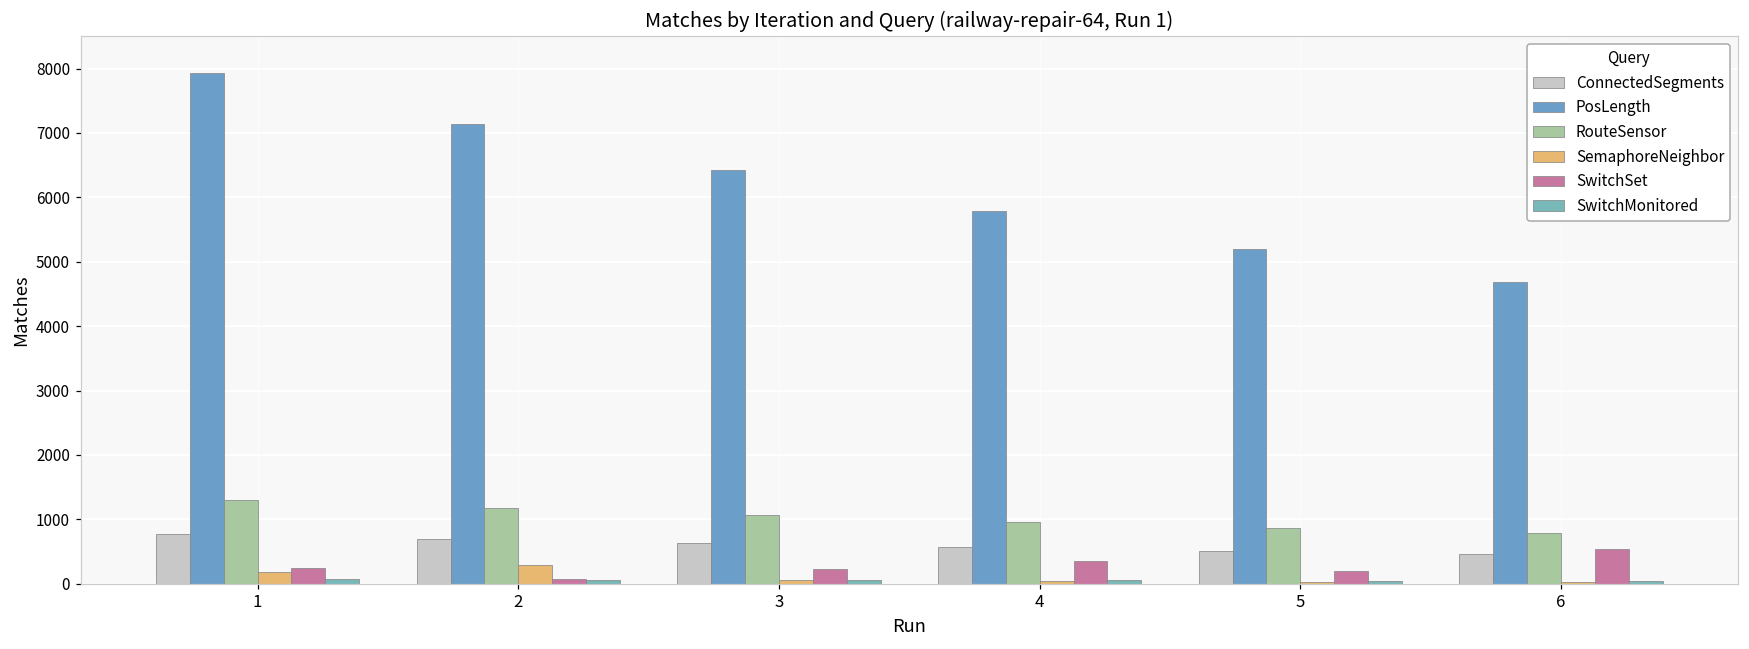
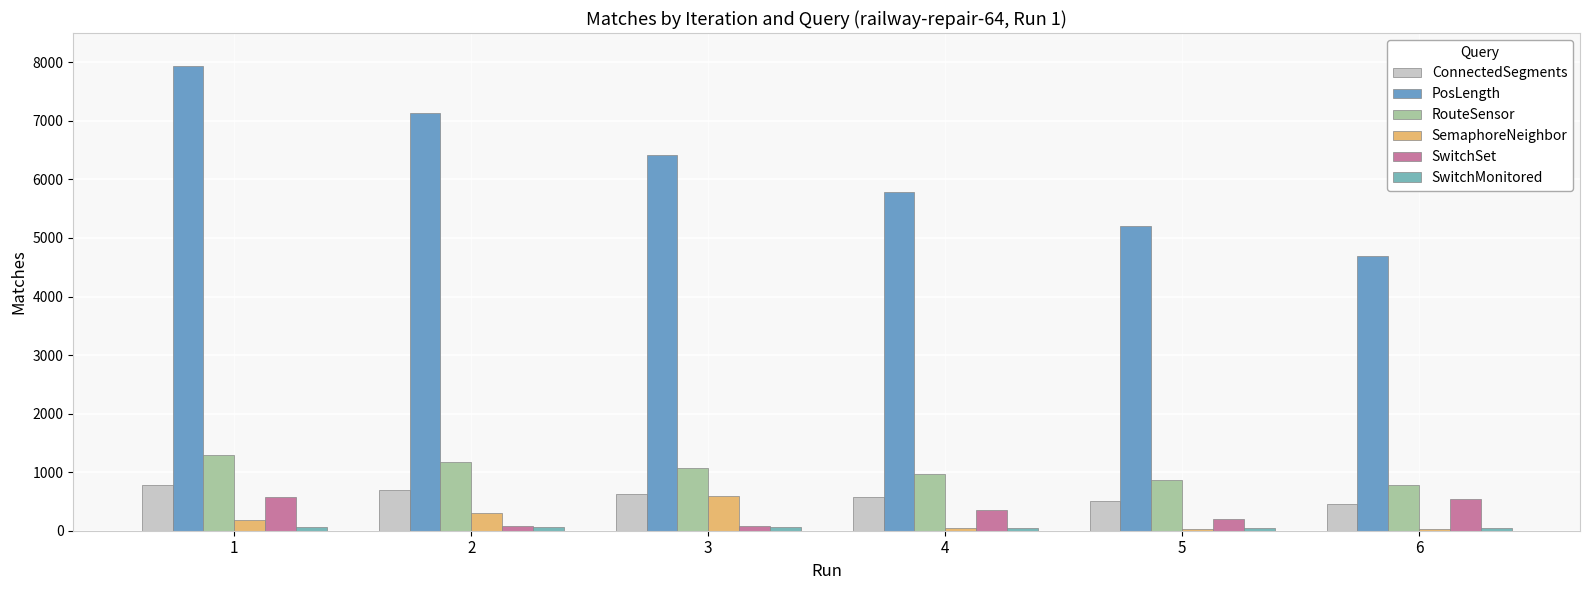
  {
    "SemaphoreNeighbor": {
      "1": 200,
      "2": 300,
-     "3": 100
+     "3": 600
    },
    "SwitchSet": {
-     "1": 300,
+     "1": 600,
      "2": 100,
-     "3": 200,
+     "3": 100,
      "4": 400,
      "5": 200,
      "6": 500
    }
  }
